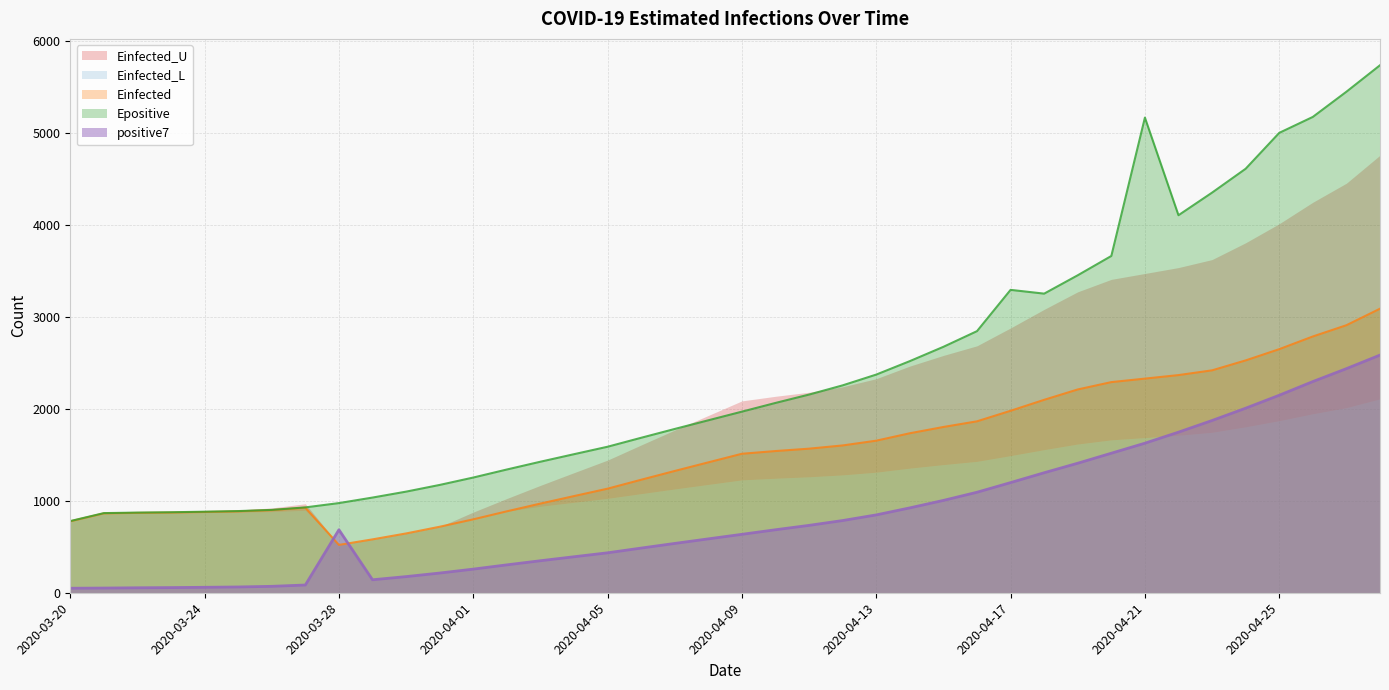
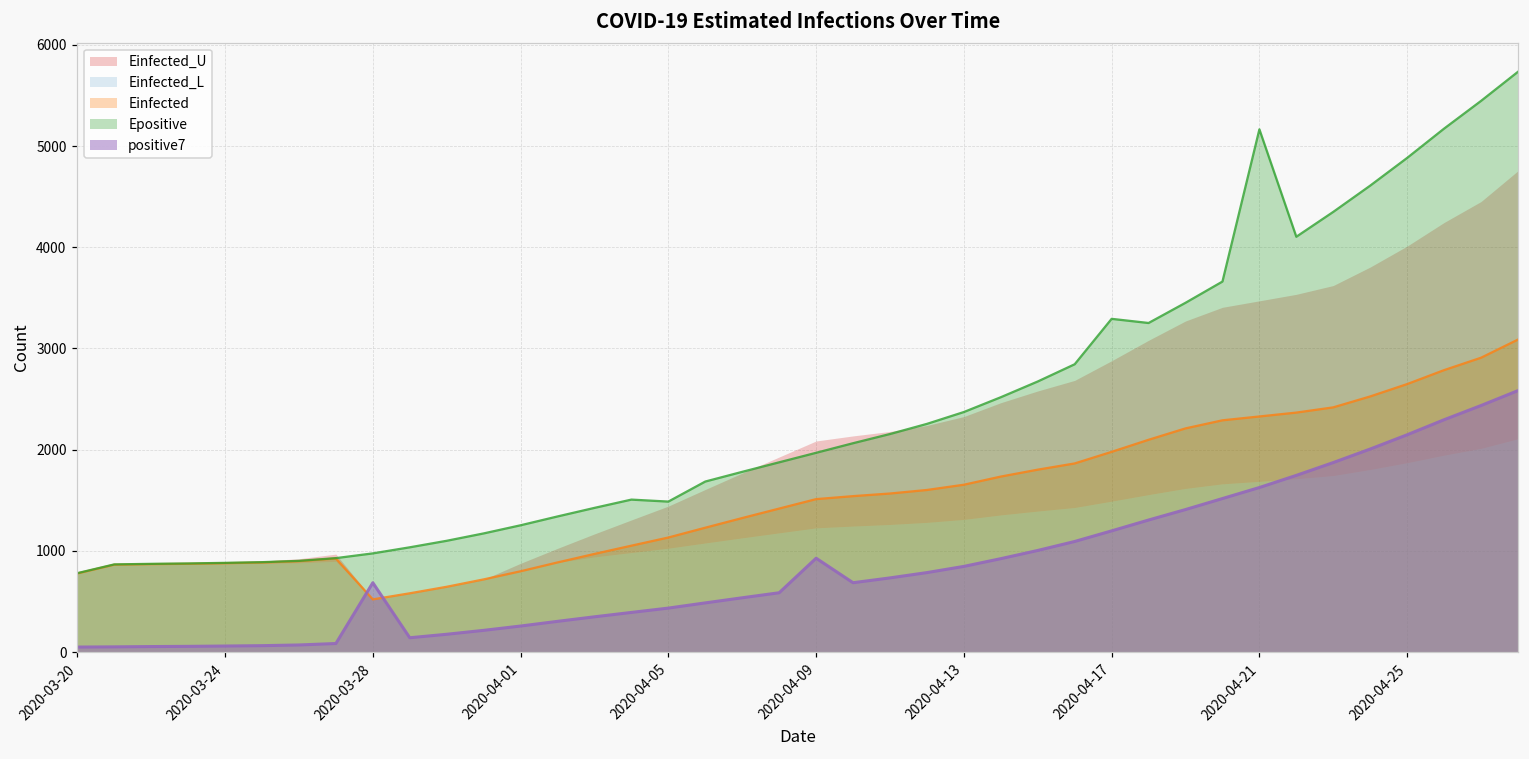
  {
    "Einfected_L": {
      "2020-04-05": 1000,
      "2020-04-09": 1200,
      "2020-04-13": 1300,
      "2020-04-17": 1500,
      "2020-04-21": 1700,
      "2020-04-25": 1900
    },
    "Epositive": {
      "2020-03-28": 1000,
      "2020-04-01": 1300,
-     "2020-04-05": 1600,
+     "2020-04-05": 1500,
      "2020-04-09": 2000,
      "2020-04-13": 2400,
      "2020-04-17": 3300,
      "2020-04-21": 5200,
-     "2020-04-25": 5000
+     "2020-04-25": 4900
    },
    "positive7": {
      "2020-03-20": 0,
      "2020-03-24": 100,
      "2020-03-28": 700,
      "2020-04-01": 300,
      "2020-04-05": 400,
-     "2020-04-09": 600,
+     "2020-04-09": 900,
      "2020-04-13": 800,
      "2020-04-17": 1200,
      "2020-04-21": 1600,
      "2020-04-25": 2100
    }
  }
